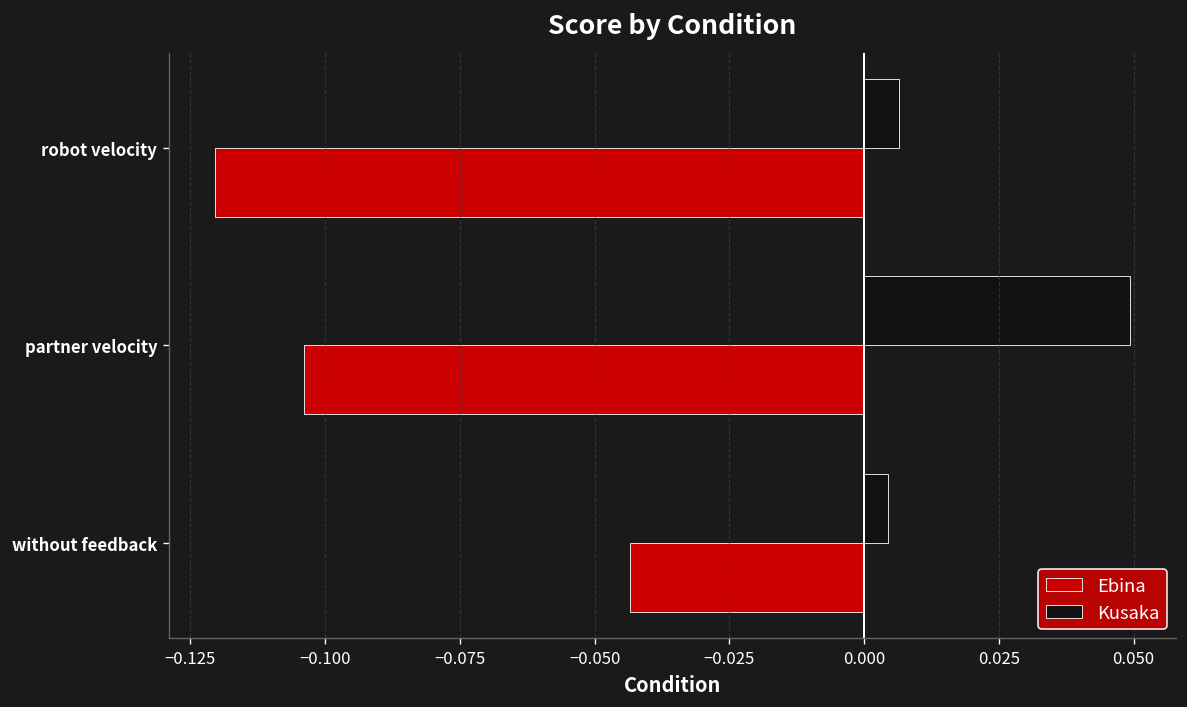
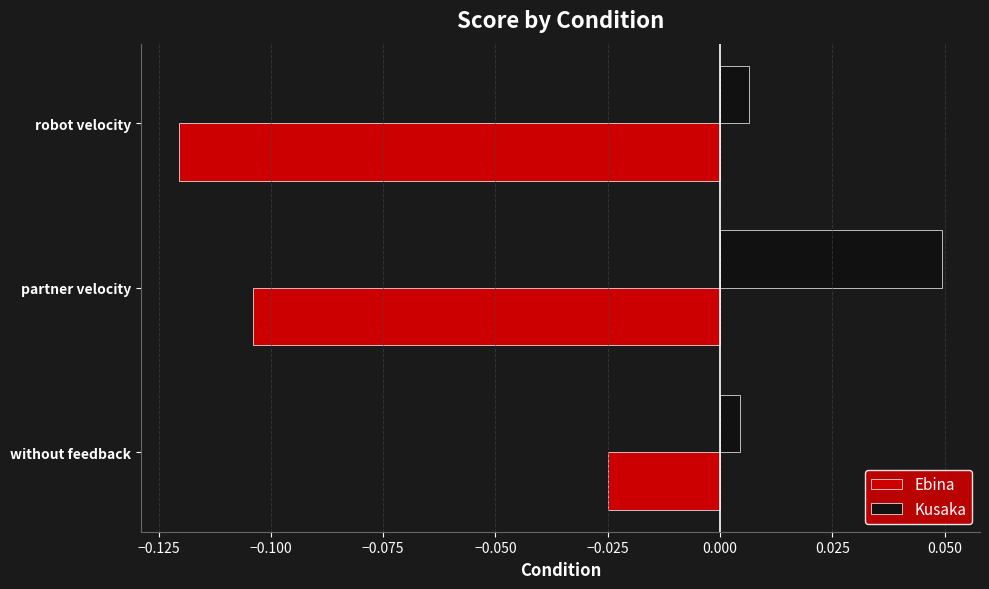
  {
    "Ebina": {
      "robot velocity": -0.120,
      "partner velocity": -0.104,
-     "without feedback": -0.044
+     "without feedback": -0.025
    },
    "Kusaka": {
      "robot velocity": 0.007,
      "partner velocity": 0.049,
      "without feedback": 0.004
    }
  }
